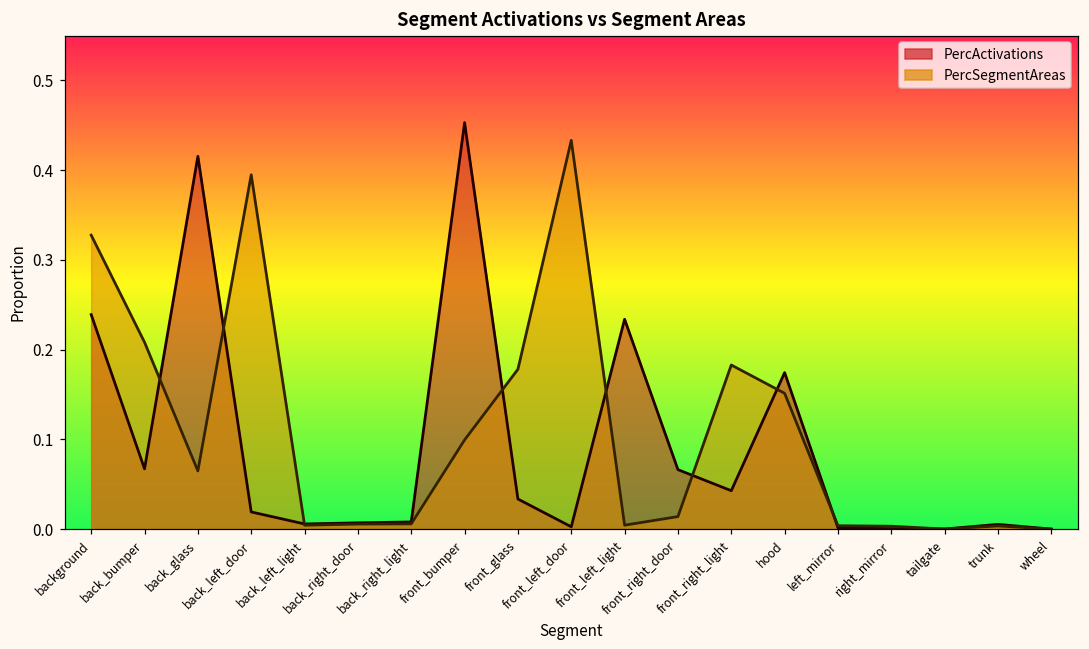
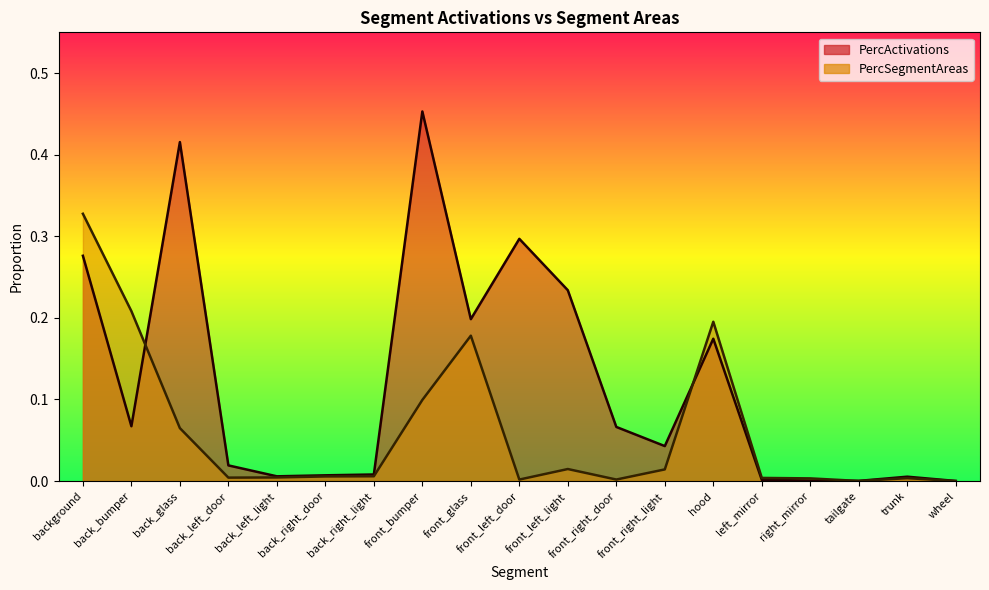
  {
    "PercActivations": {
-     "background": 0.24,
+     "background": 0.28,
      "back_bumper": 0.07,
      "back_glass": 0.42,
      "back_left_door": 0.02,
      "front_bumper": 0.45,
-     "front_glass": 0.03,
-     "front_left_door": 0.00,
+     "front_glass": 0.20,
+     "front_left_door": 0.30,
      "front_left_light": 0.23,
      "front_right_door": 0.07,
      "front_right_light": 0.04,
      "hood": 0.17
    },
    "PercSegmentAreas": {
      "background": 0.33,
      "back_bumper": 0.21,
      "back_glass": 0.06,
-     "back_left_door": 0.39,
+     "back_left_door": 0.00,
      "front_bumper": 0.10,
      "front_glass": 0.18,
-     "front_left_door": 0.43,
-     "front_left_light": 0.00,
-     "front_right_door": 0.01,
-     "front_right_light": 0.18,
-     "hood": 0.15
+     "front_left_door": 0.00,
+     "front_left_light": 0.01,
+     "front_right_door": 0.00,
+     "front_right_light": 0.01,
+     "hood": 0.20
    }
  }
